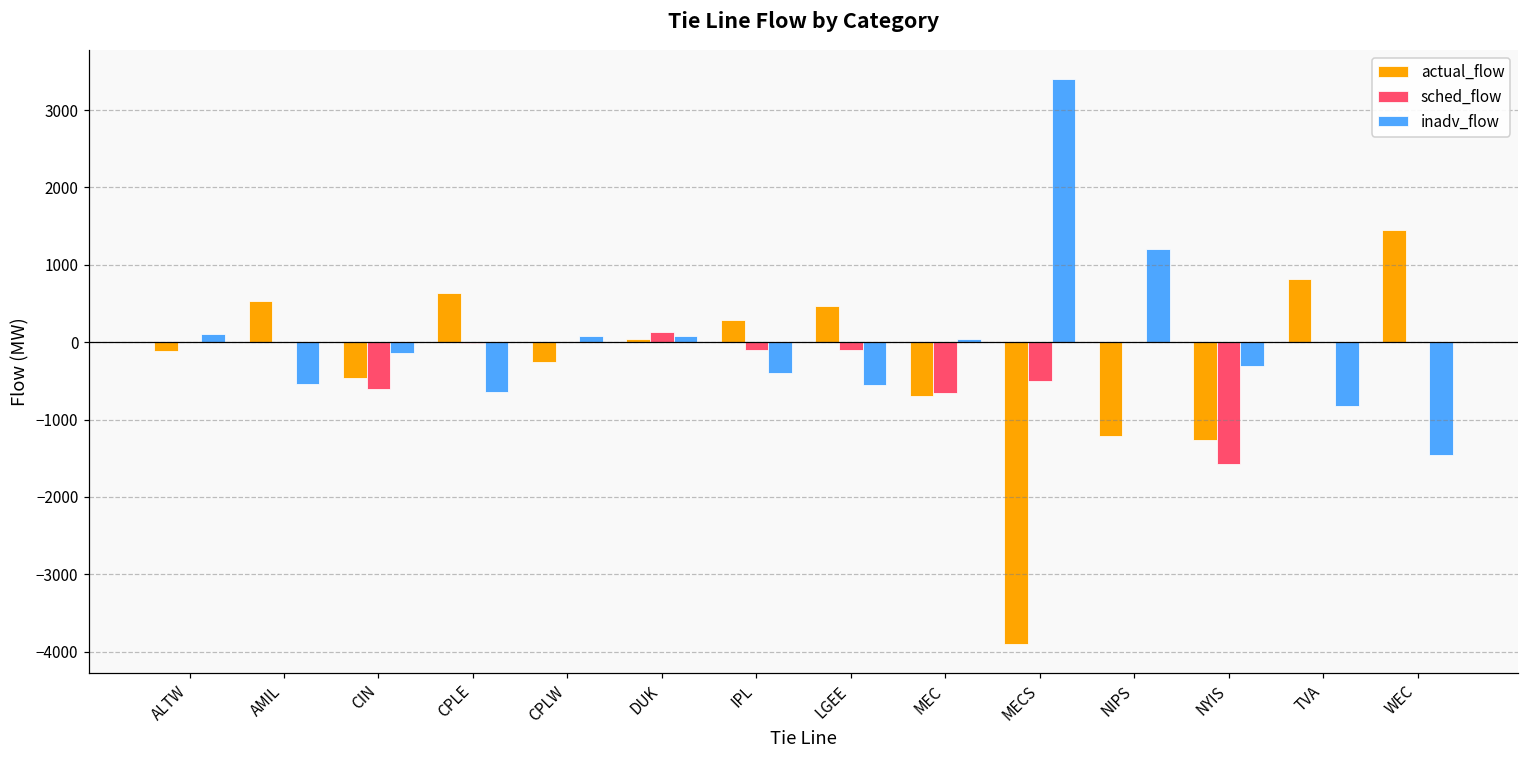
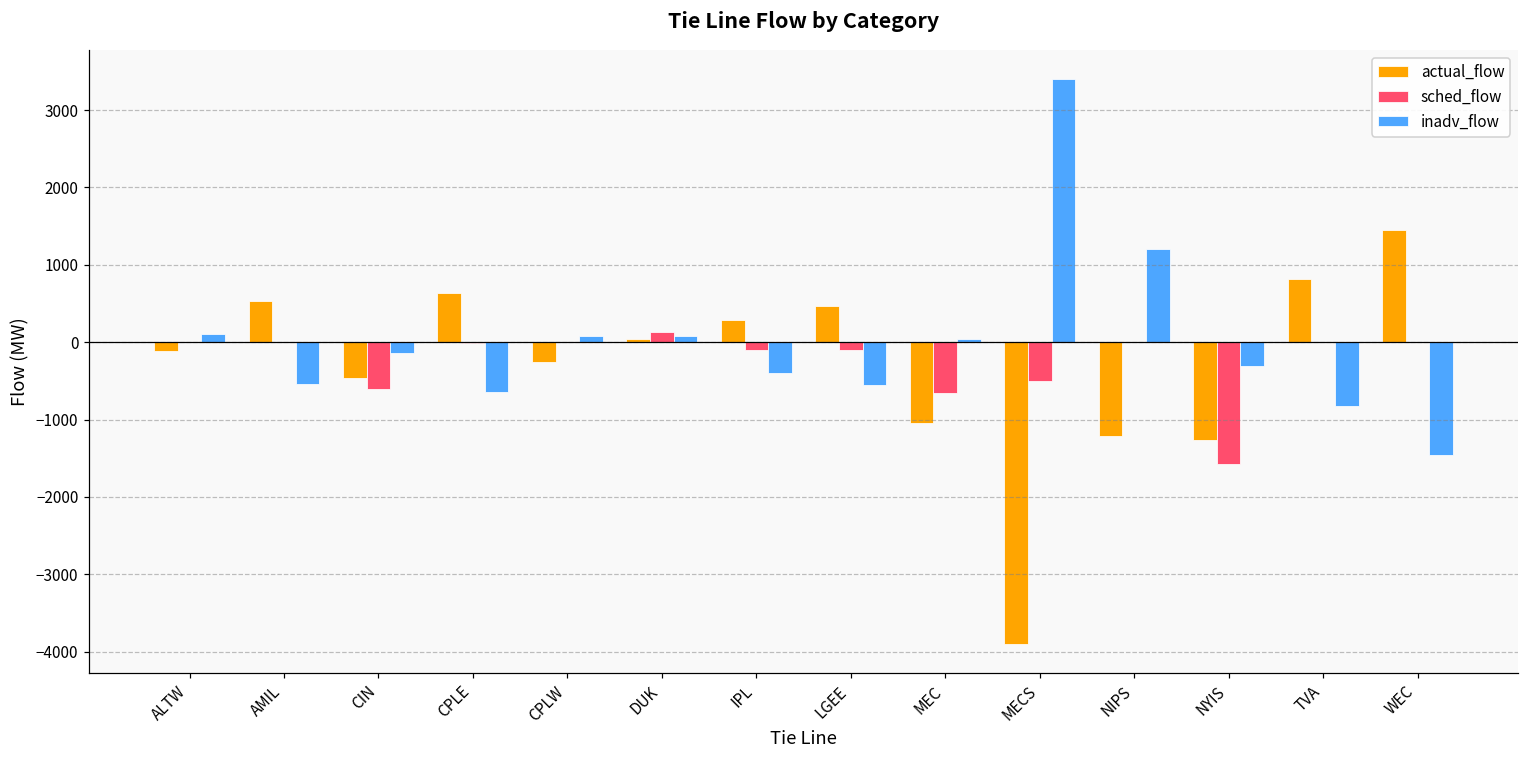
  {
    "actual_flow": {
      "ALTW": -100,
      "AMIL": 500,
      "CIN": -500,
      "CPLE": 600,
      "CPLW": -300,
      "DUK": 0,
      "IPL": 300,
      "LGEE": 500,
-     "MEC": -700,
+     "MEC": -1000,
      "MECS": -3900,
      "NIPS": -1200,
      "NYIS": -1300,
      "TVA": 800,
      "WEC": 1500
    },
    "sched_flow": {
      "ALTW": 0,
      "AMIL": 0,
      "CIN": -600,
      "CPLW": 0,
      "DUK": 100,
      "IPL": -100,
      "LGEE": -100,
      "MEC": -700,
      "MECS": -500,
      "NIPS": 0,
      "NYIS": -1600,
      "TVA": 0,
      "WEC": 0
    },
    "inadv_flow": {
      "ALTW": 100,
      "AMIL": -500,
      "CIN": -100,
      "CPLE": -600,
      "CPLW": 100,
      "DUK": 100,
      "IPL": -400,
      "LGEE": -600,
      "MEC": 0,
      "MECS": 3400,
      "NIPS": 1200,
      "NYIS": -300,
      "TVA": -800,
      "WEC": -1500
    }
  }
